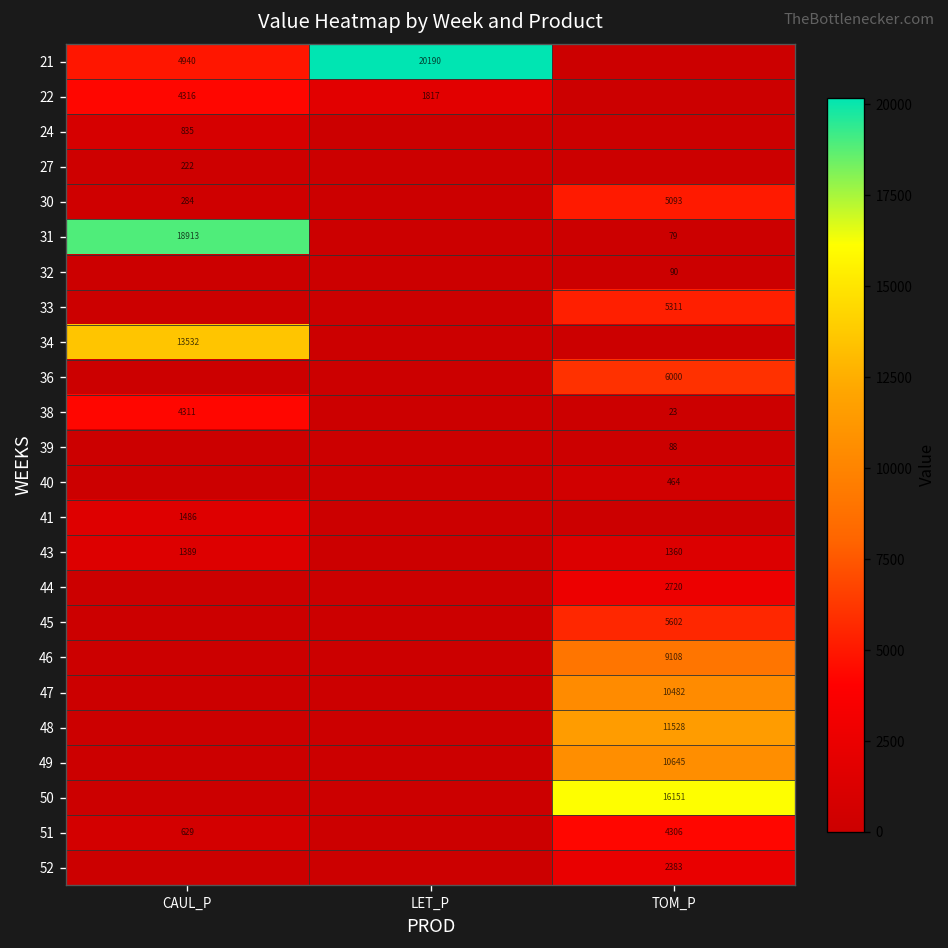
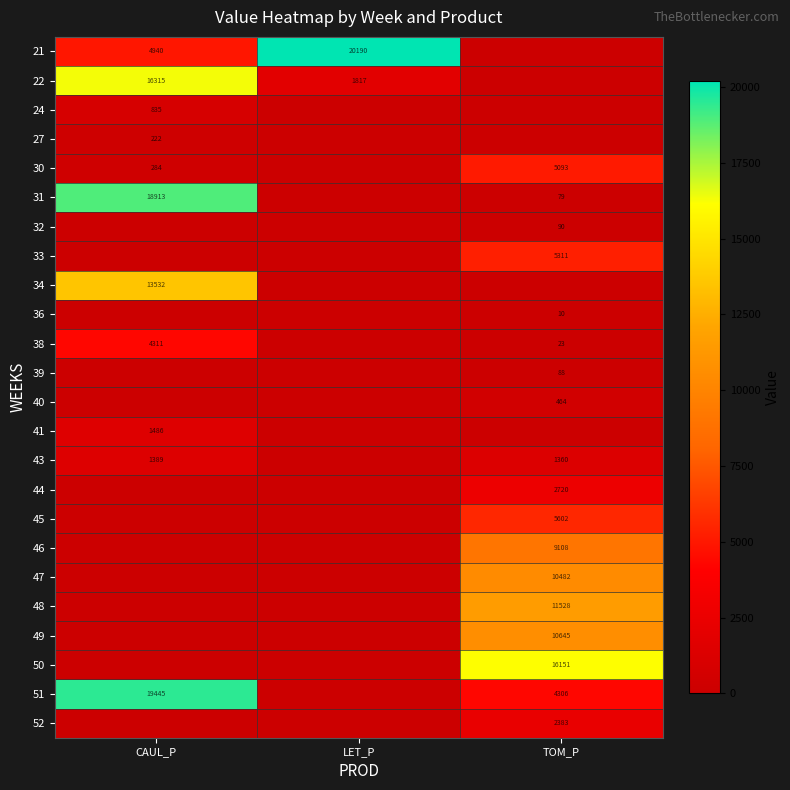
  {
    "21": {
      "CAUL_P": 4940,
      "LET_P": 20190
    },
    "22": {
-     "CAUL_P": 4316,
+     "CAUL_P": 16315,
      "LET_P": 1817
    },
    "24": {
      "CAUL_P": 835
    },
    "27": {
      "CAUL_P": 222
    },
    "30": {
      "CAUL_P": 284,
      "TOM_P": 5093
    },
    "31": {
      "CAUL_P": 18913,
      "TOM_P": 79
    },
    "32": {
      "TOM_P": 90
    },
    "33": {
      "TOM_P": 5311
    },
    "34": {
      "CAUL_P": 13532
    },
    "36": {
-     "TOM_P": 6000
+     "TOM_P": 10
    },
    "38": {
      "CAUL_P": 4311,
      "TOM_P": 23
    },
    "39": {
      "TOM_P": 88
    },
    "40": {
      "TOM_P": 464
    },
    "41": {
      "CAUL_P": 1486
    },
    "43": {
      "CAUL_P": 1389,
      "TOM_P": 1360
    },
    "44": {
      "TOM_P": 2720
    },
    "45": {
      "TOM_P": 5602
    },
    "46": {
      "TOM_P": 9108
    },
    "47": {
      "TOM_P": 10482
    },
    "48": {
      "TOM_P": 11528
    },
    "49": {
      "TOM_P": 10645
    },
    "50": {
      "TOM_P": 16151
    },
    "51": {
-     "CAUL_P": 629,
+     "CAUL_P": 19445,
      "TOM_P": 4306
    },
    "52": {
      "TOM_P": 2383
    }
  }
